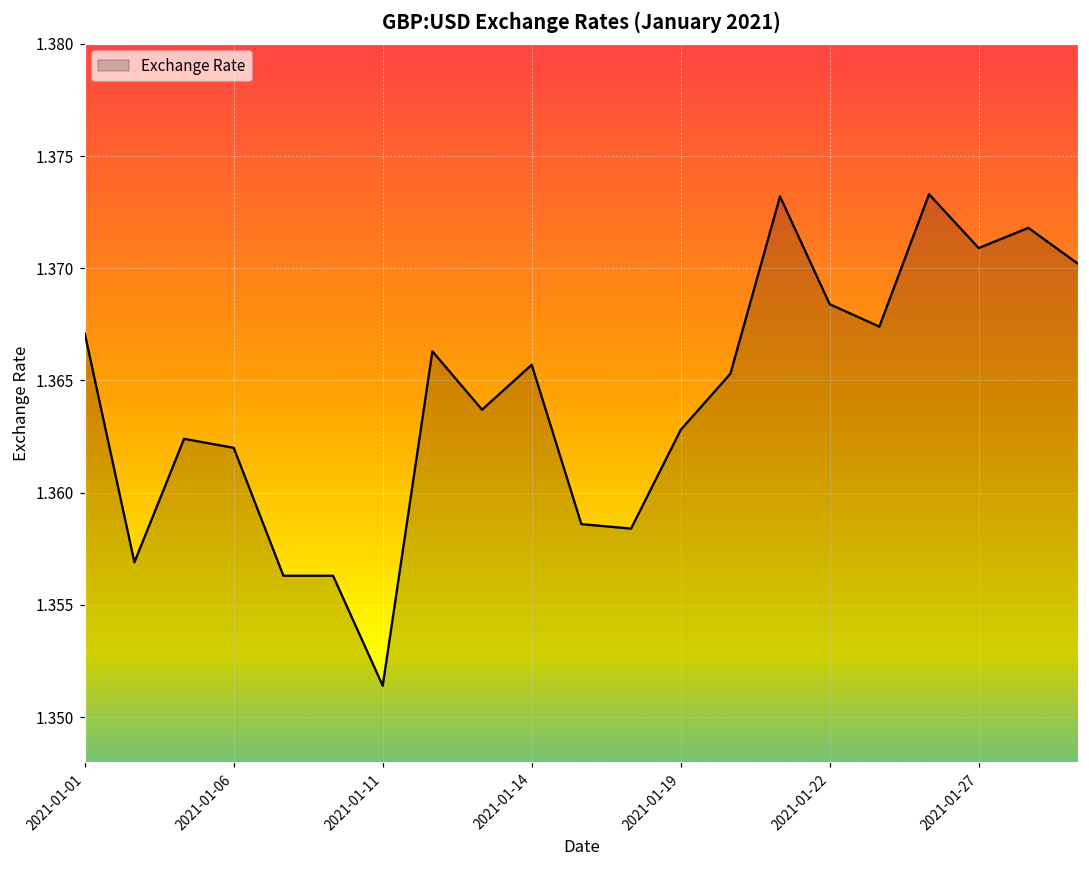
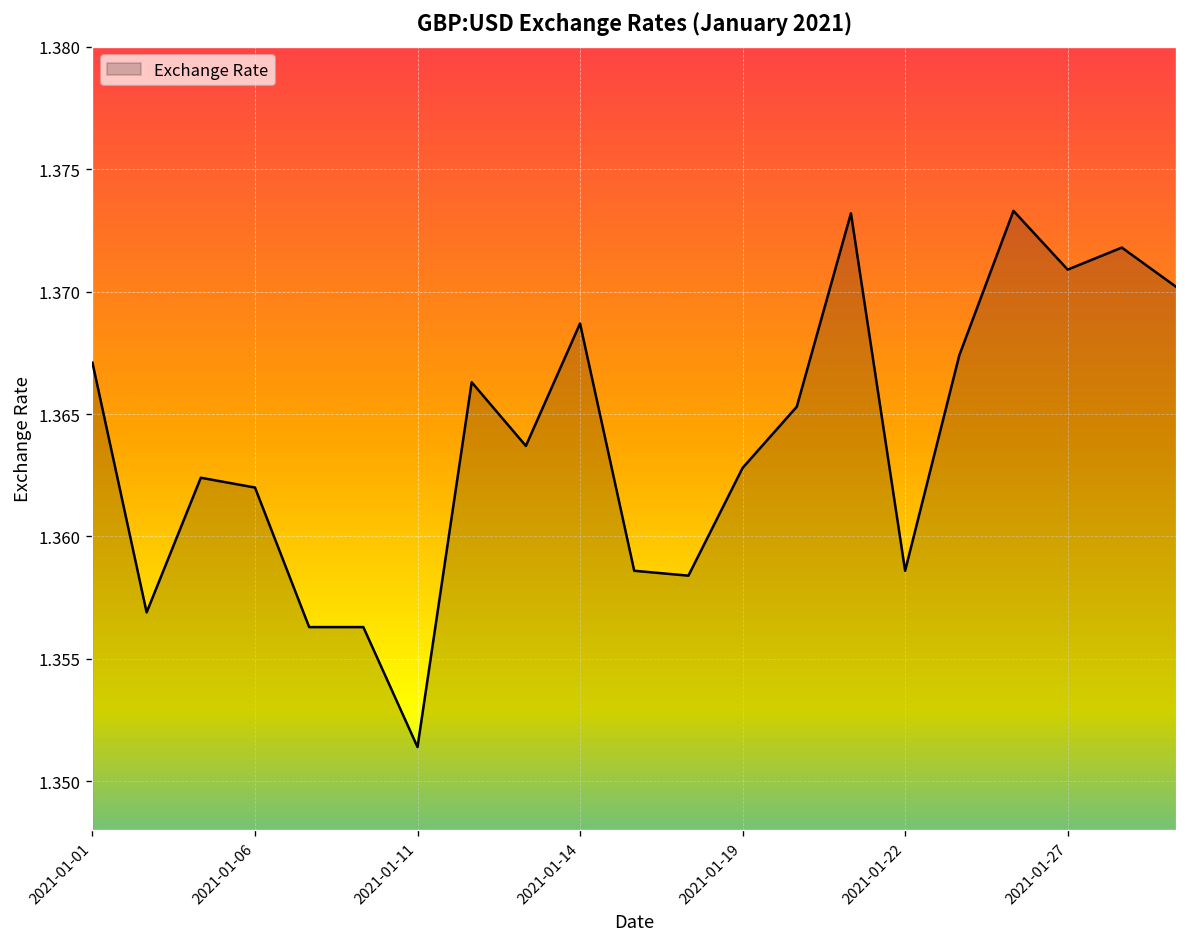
  {
    "2021-01-01": 1.3671,
    "2021-01-06": 1.3620,
    "2021-01-11": 1.3514,
-   "2021-01-14": 1.3657,
+   "2021-01-14": 1.3687,
    "2021-01-19": 1.3628,
-   "2021-01-22": 1.3684,
+   "2021-01-22": 1.3586,
    "2021-01-27": 1.3709
  }
